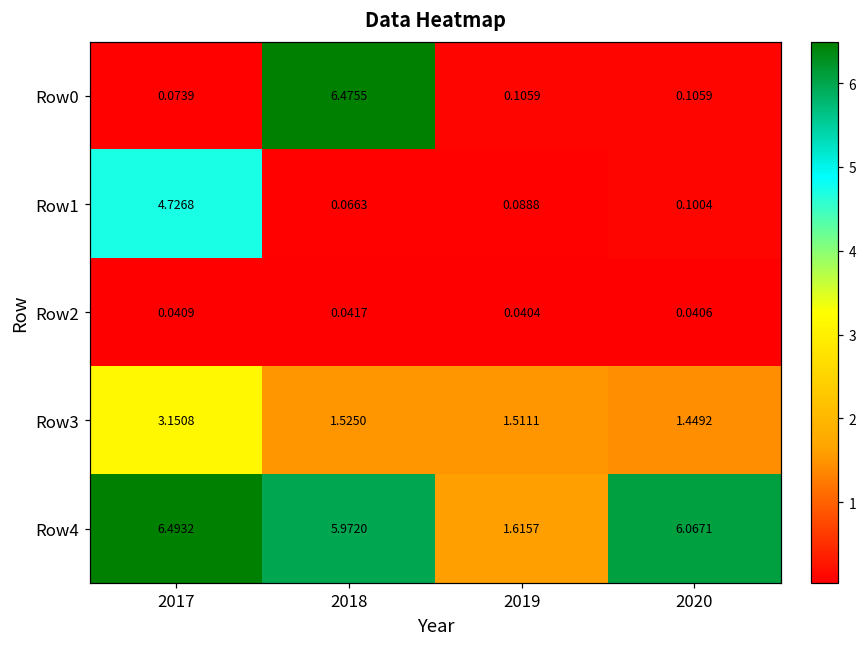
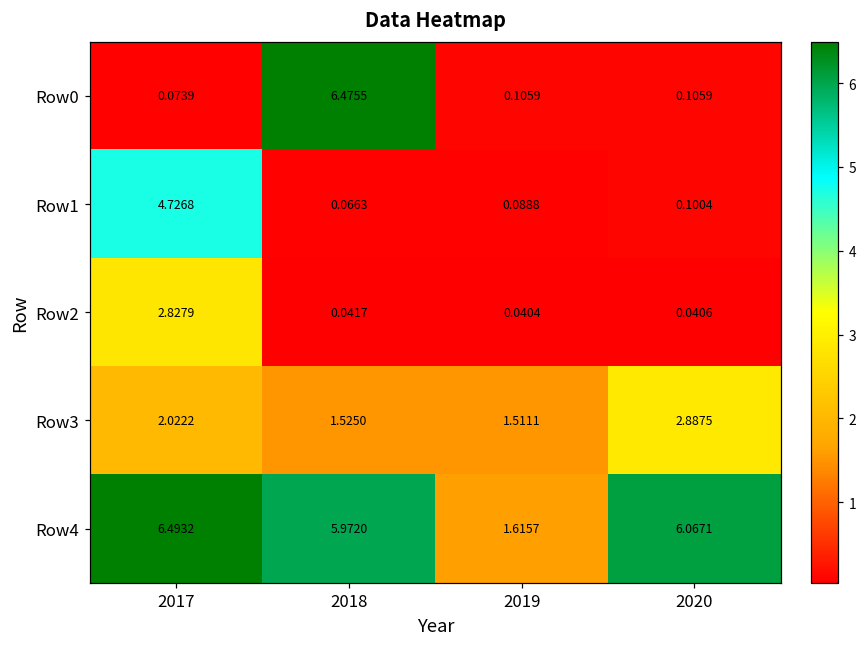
  {
    "Row0": {
      "2017": 0.0739,
      "2018": 6.4755,
      "2019": 0.1059,
      "2020": 0.1059
    },
    "Row1": {
      "2017": 4.7268,
      "2018": 0.0663,
      "2019": 0.0888,
      "2020": 0.1004
    },
    "Row2": {
-     "2017": 0.0409,
+     "2017": 2.8279,
      "2018": 0.0417,
      "2019": 0.0404,
      "2020": 0.0406
    },
    "Row3": {
-     "2017": 3.1508,
+     "2017": 2.0222,
      "2018": 1.5250,
      "2019": 1.5111,
-     "2020": 1.4492
+     "2020": 2.8875
    },
    "Row4": {
      "2017": 6.4932,
      "2018": 5.9720,
      "2019": 1.6157,
      "2020": 6.0671
    }
  }
